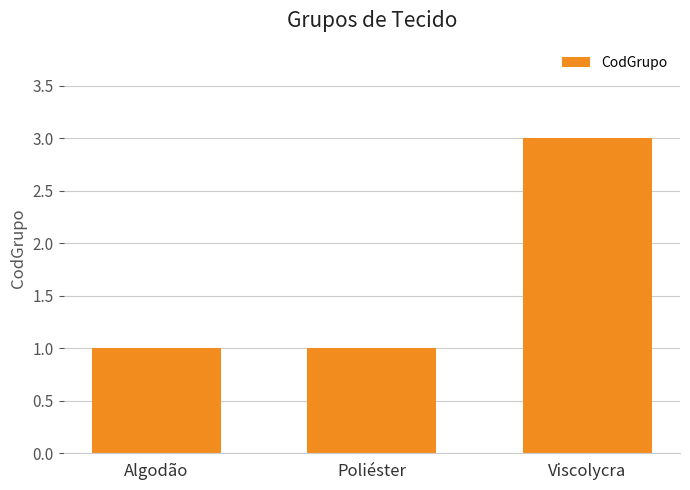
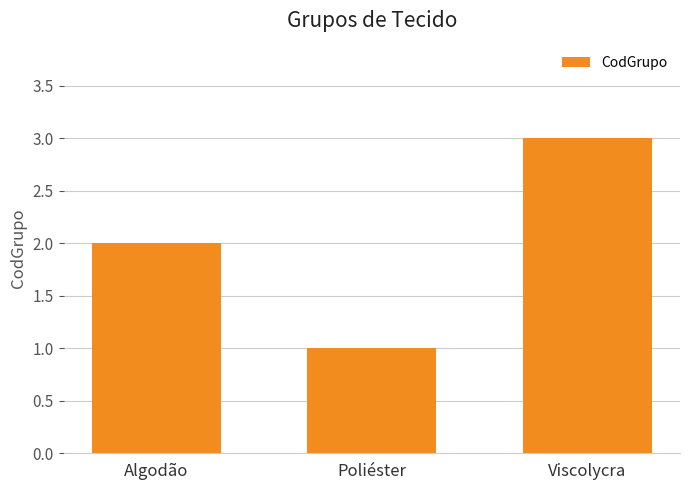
  {
-   "Algodão": 1,
+   "Algodão": 2,
    "Poliéster": 1,
    "Viscolycra": 3
  }
